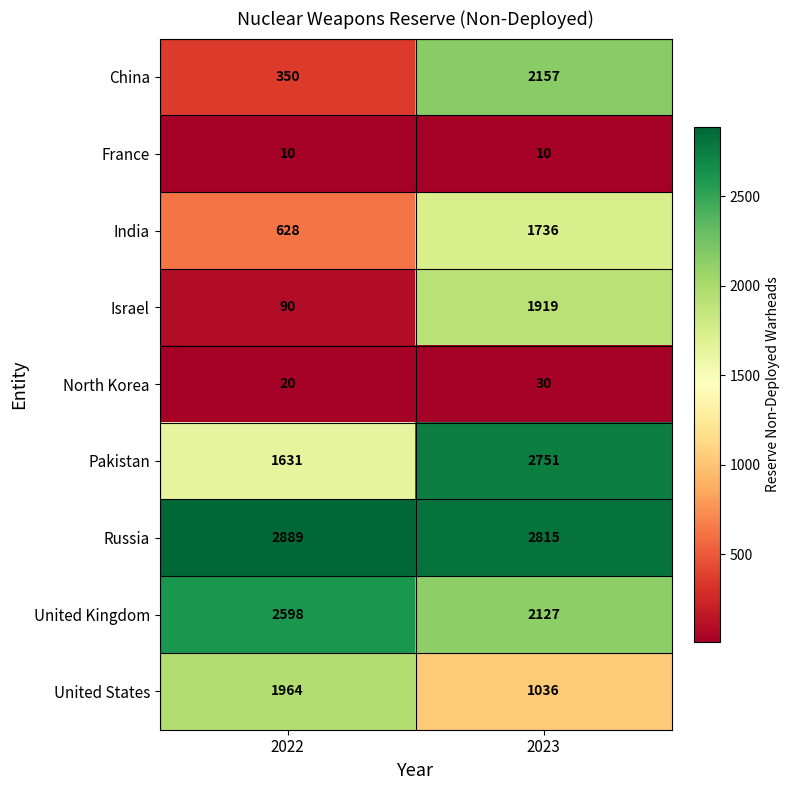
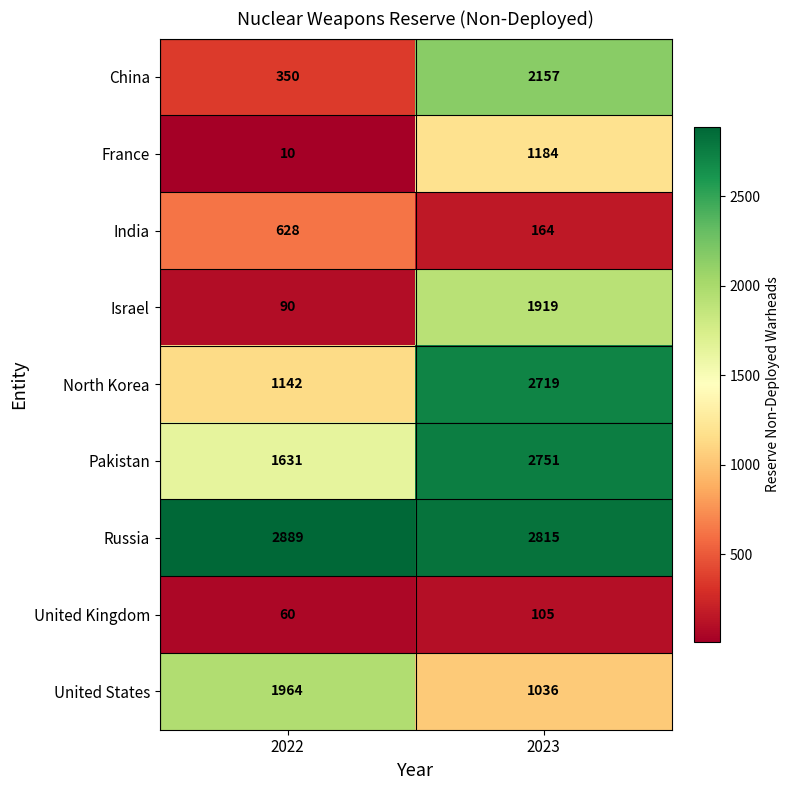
  {
    "China": {
      "2022": 350,
      "2023": 2157
    },
    "France": {
      "2022": 10,
-     "2023": 10
+     "2023": 1184
    },
    "India": {
      "2022": 628,
-     "2023": 1736
+     "2023": 164
    },
    "Israel": {
      "2022": 90,
      "2023": 1919
    },
    "North Korea": {
-     "2022": 20,
-     "2023": 30
+     "2022": 1142,
+     "2023": 2719
    },
    "Pakistan": {
      "2022": 1631,
      "2023": 2751
    },
    "Russia": {
      "2022": 2889,
      "2023": 2815
    },
    "United Kingdom": {
-     "2022": 2598,
-     "2023": 2127
+     "2022": 60,
+     "2023": 105
    },
    "United States": {
      "2022": 1964,
      "2023": 1036
    }
  }
